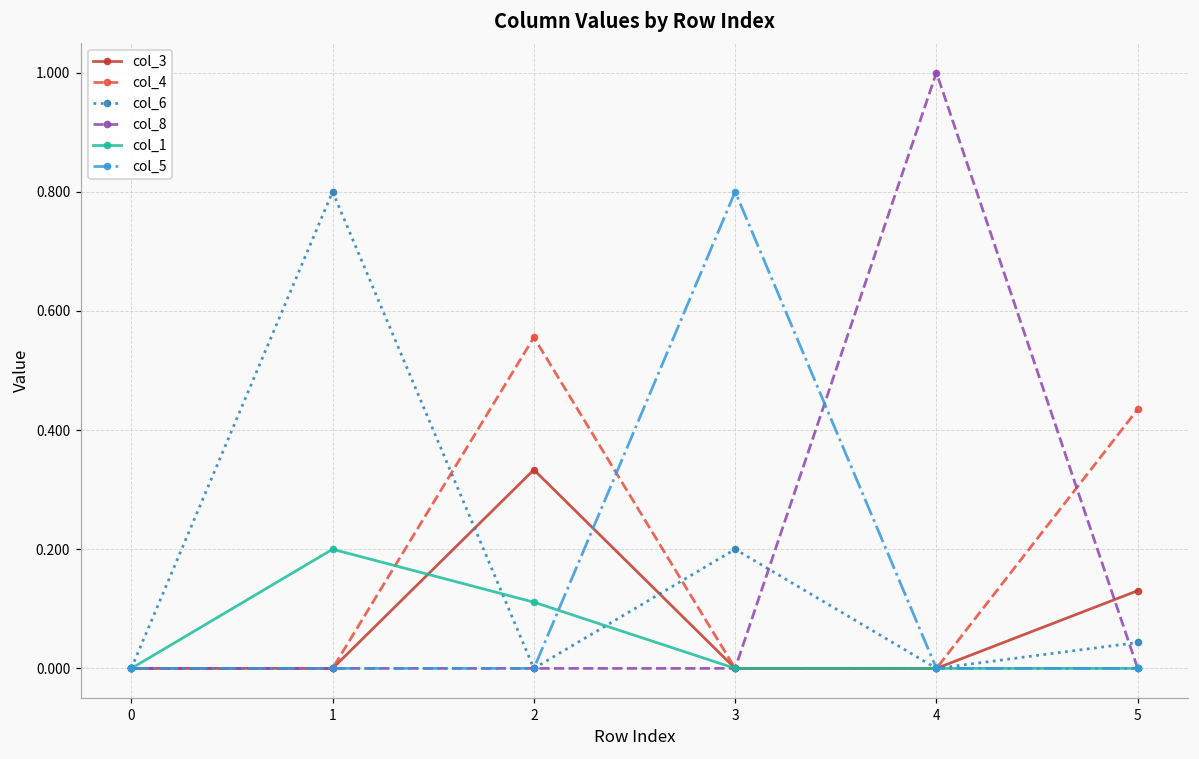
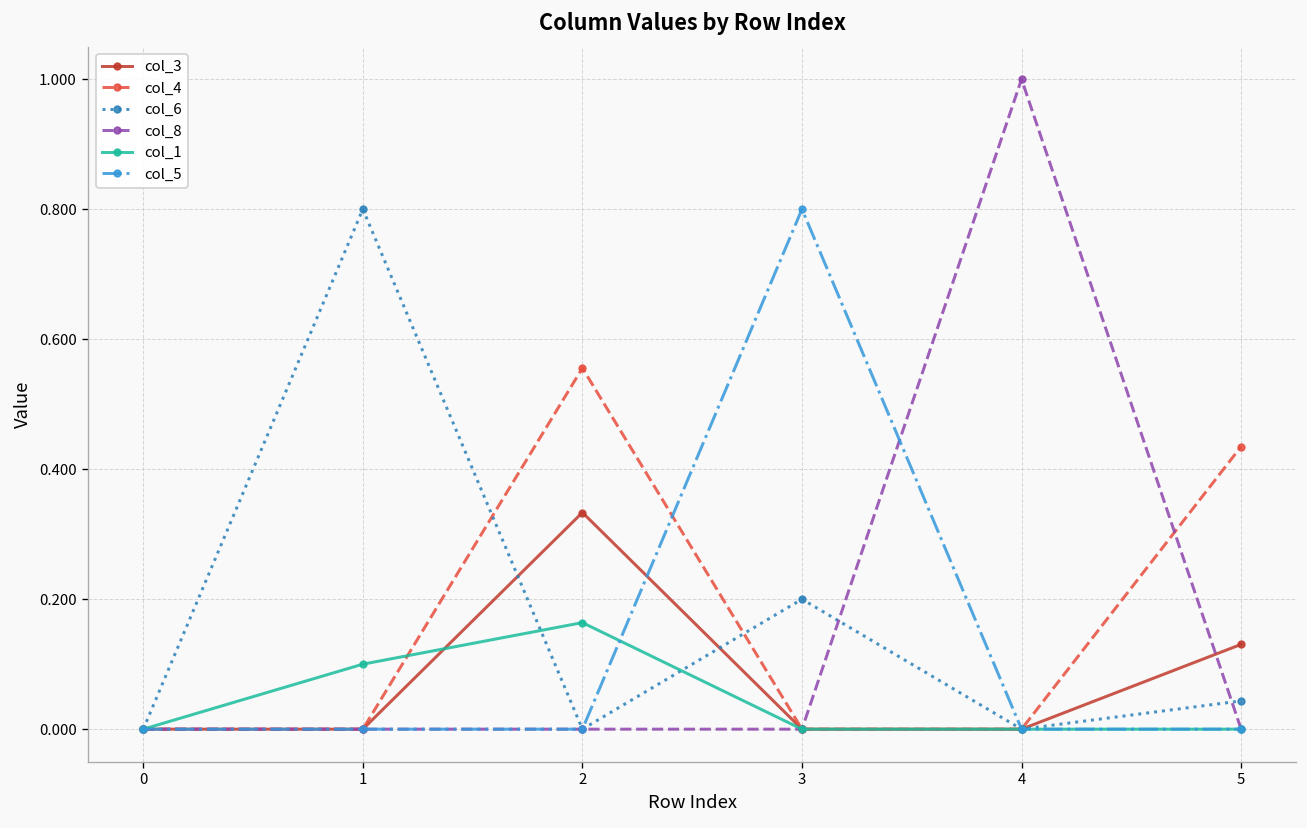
  {
    "col_8": {
      "4": 1.00
    },
    "col_1": {
-     "1": 0.2,
-     "2": 0.11
+     "1": 0.1,
+     "2": 0.16
    }
  }
